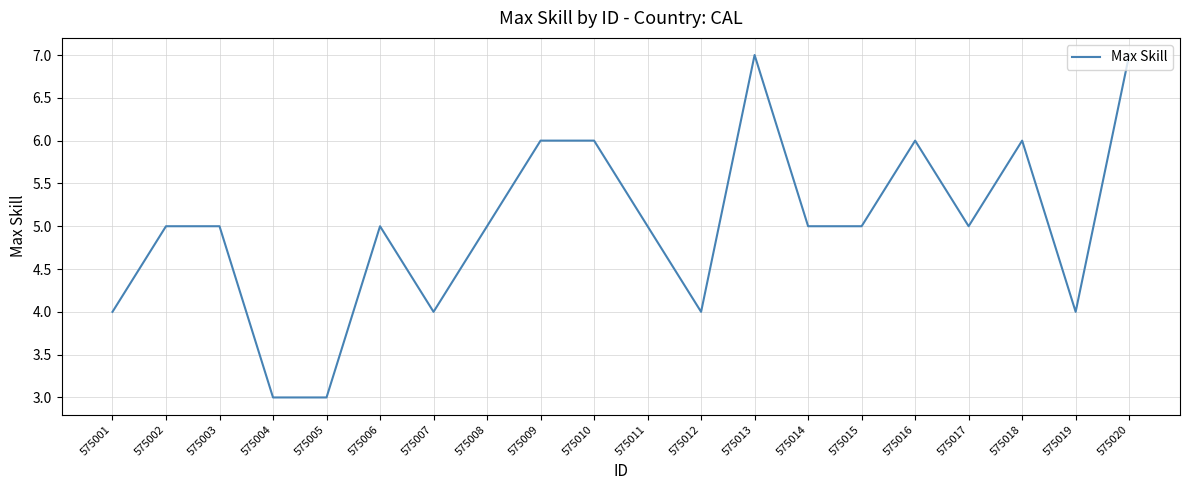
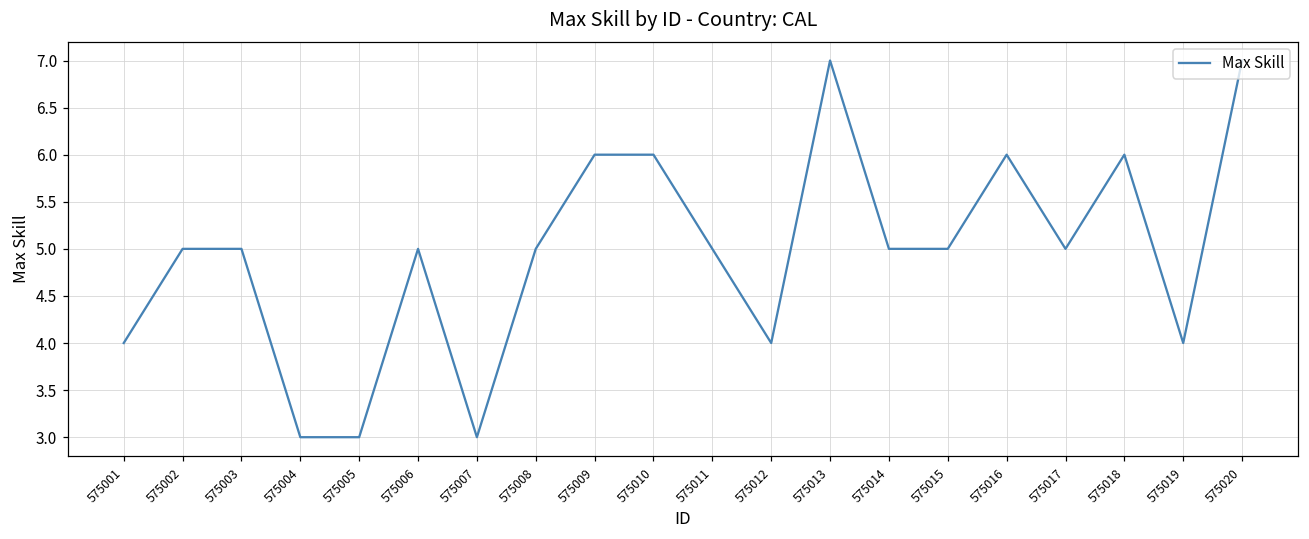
  {
    "575001": 4,
    "575002": 5,
    "575003": 5,
    "575004": 3,
    "575005": 3,
    "575006": 5,
-   "575007": 4,
+   "575007": 3,
    "575008": 5,
    "575009": 6,
    "575010": 6,
    "575011": 5,
    "575012": 4,
    "575013": 7,
    "575014": 5,
    "575015": 5,
    "575016": 6,
    "575017": 5,
    "575018": 6,
    "575019": 4
  }
